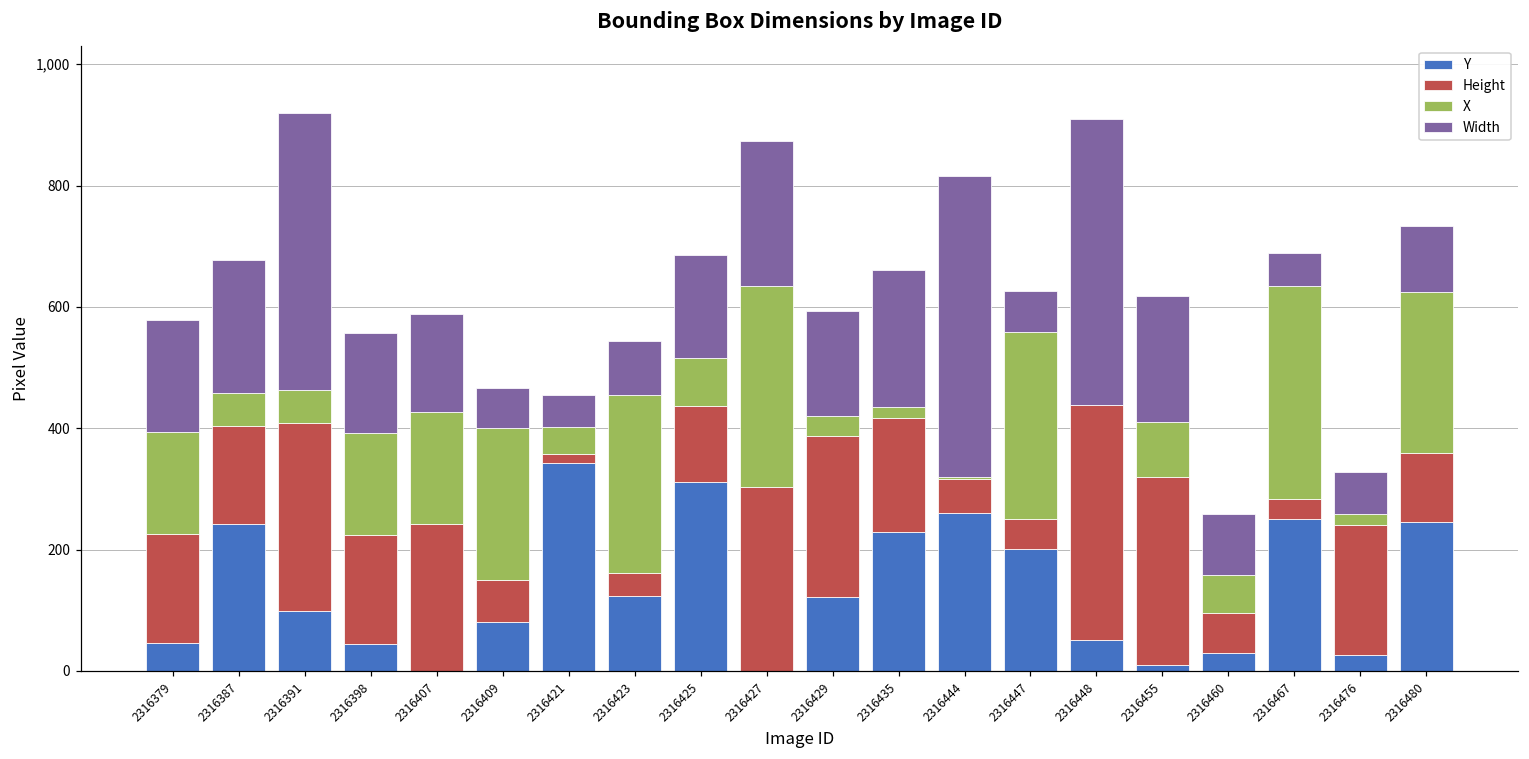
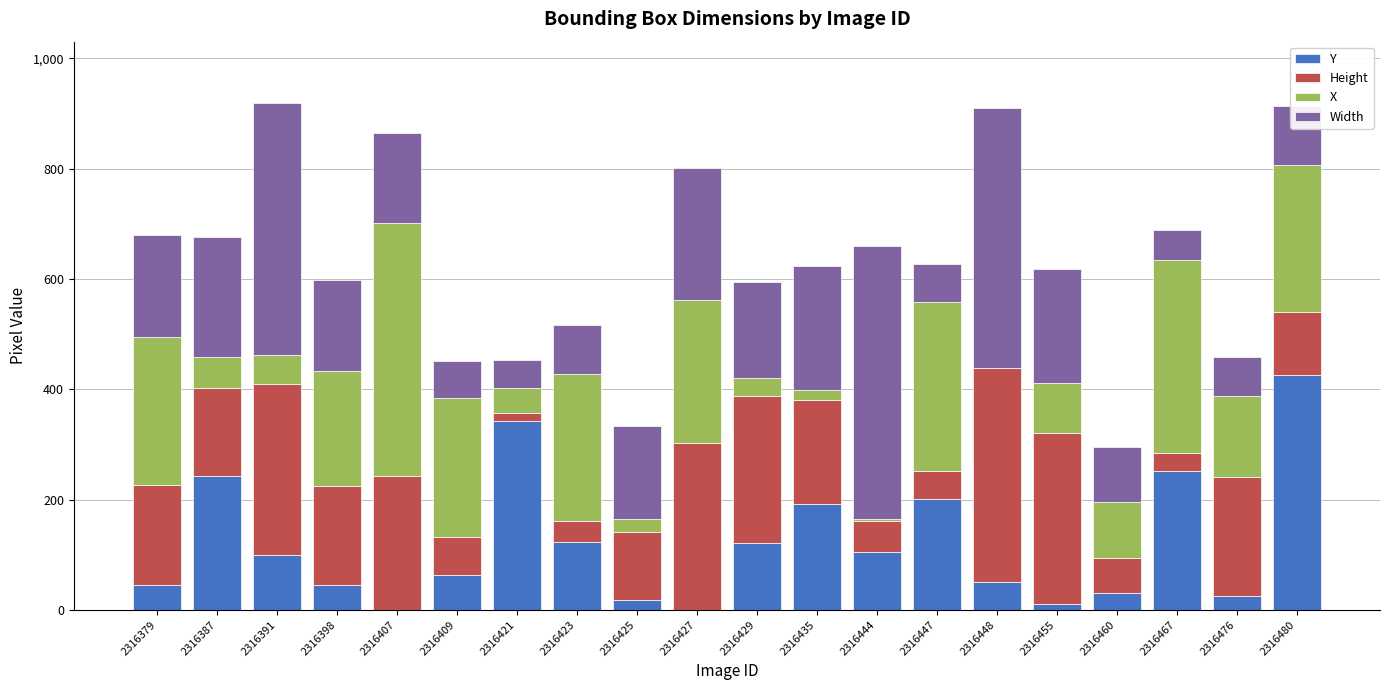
  {
    "Y": {
      "2316379": 50,
      "2316387": 240,
      "2316391": 100,
      "2316398": 50,
      "2316407": 0,
-     "2316409": 80,
+     "2316409": 60,
      "2316421": 340,
      "2316423": 120,
-     "2316425": 310,
+     "2316425": 20,
      "2316427": 0,
      "2316429": 120,
-     "2316435": 230,
-     "2316444": 260,
+     "2316435": 190,
+     "2316444": 110,
      "2316447": 200,
      "2316448": 50,
      "2316455": 10,
      "2316460": 30,
      "2316467": 250,
      "2316476": 30,
-     "2316480": 250
+     "2316480": 430
    },
    "Height": {
      "2316379": 180,
      "2316387": 160,
      "2316391": 310,
      "2316398": 180,
      "2316407": 240,
      "2316409": 70,
      "2316421": 10,
      "2316423": 40,
      "2316425": 120,
      "2316427": 300,
      "2316429": 270,
      "2316435": 190,
      "2316444": 60,
      "2316447": 50,
      "2316448": 390,
      "2316455": 310,
      "2316460": 70,
      "2316467": 30,
      "2316476": 220,
      "2316480": 120
    },
    "X": {
-     "2316379": 170,
+     "2316379": 270,
      "2316387": 60,
      "2316391": 50,
-     "2316398": 170,
-     "2316407": 190,
+     "2316398": 210,
+     "2316407": 460,
      "2316409": 250,
      "2316421": 50,
-     "2316423": 290,
-     "2316425": 80,
-     "2316427": 330,
+     "2316423": 270,
+     "2316425": 20,
+     "2316427": 260,
      "2316429": 30,
      "2316435": 20,
      "2316447": 310,
      "2316448": 0,
      "2316455": 90,
-     "2316460": 60,
+     "2316460": 100,
      "2316467": 350,
-     "2316476": 20,
+     "2316476": 150,
      "2316480": 270
    },
    "Width": {
      "2316379": 190,
      "2316387": 220,
      "2316391": 460,
      "2316398": 170,
      "2316407": 160,
      "2316409": 70,
      "2316421": 50,
      "2316423": 90,
      "2316425": 170,
      "2316427": 240,
      "2316429": 170,
      "2316435": 230,
      "2316444": 500,
      "2316447": 70,
      "2316448": 470,
      "2316455": 210,
      "2316460": 100,
      "2316467": 60,
      "2316476": 70
    }
  }
